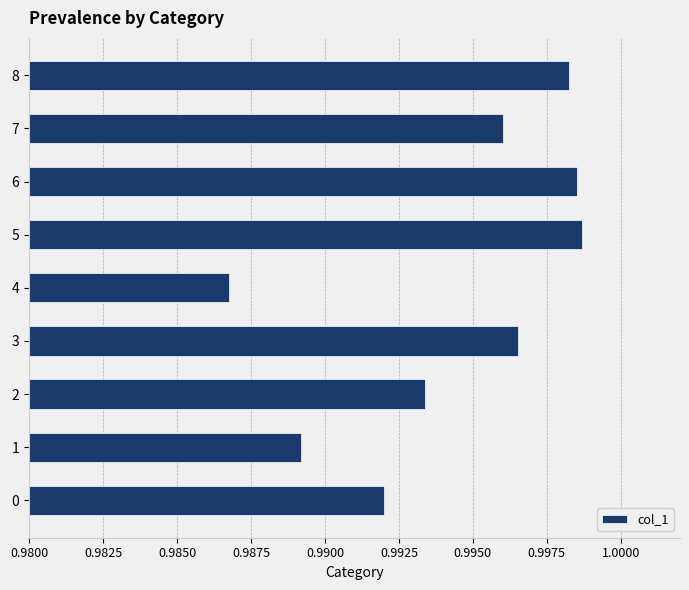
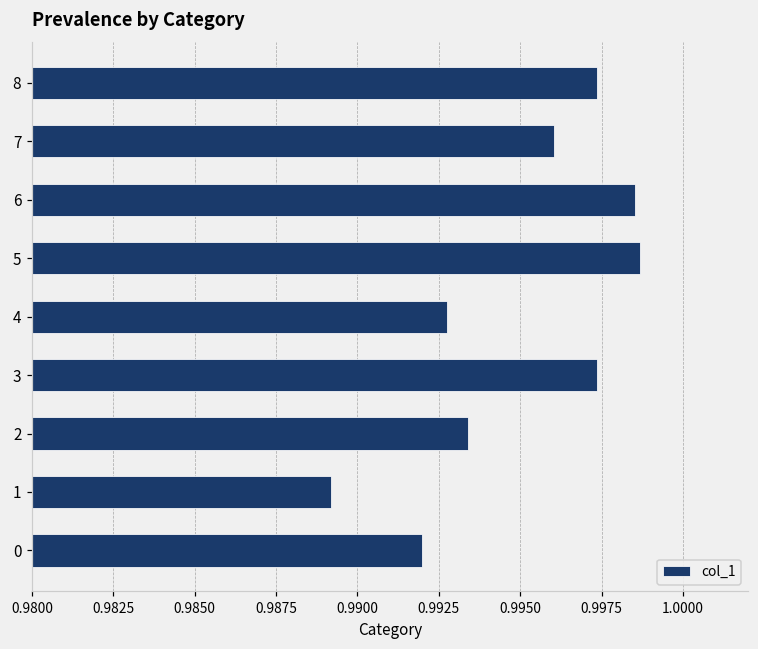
  {
-   "8": 0.9982,
+   "8": 0.9974,
    "7": 0.9960,
    "6": 0.9985,
    "5": 0.9987,
-   "4": 0.9868,
-   "3": 0.9965,
+   "4": 0.9928,
+   "3": 0.9974,
    "2": 0.9934,
    "1": 0.9892,
    "0": 0.9920
  }
